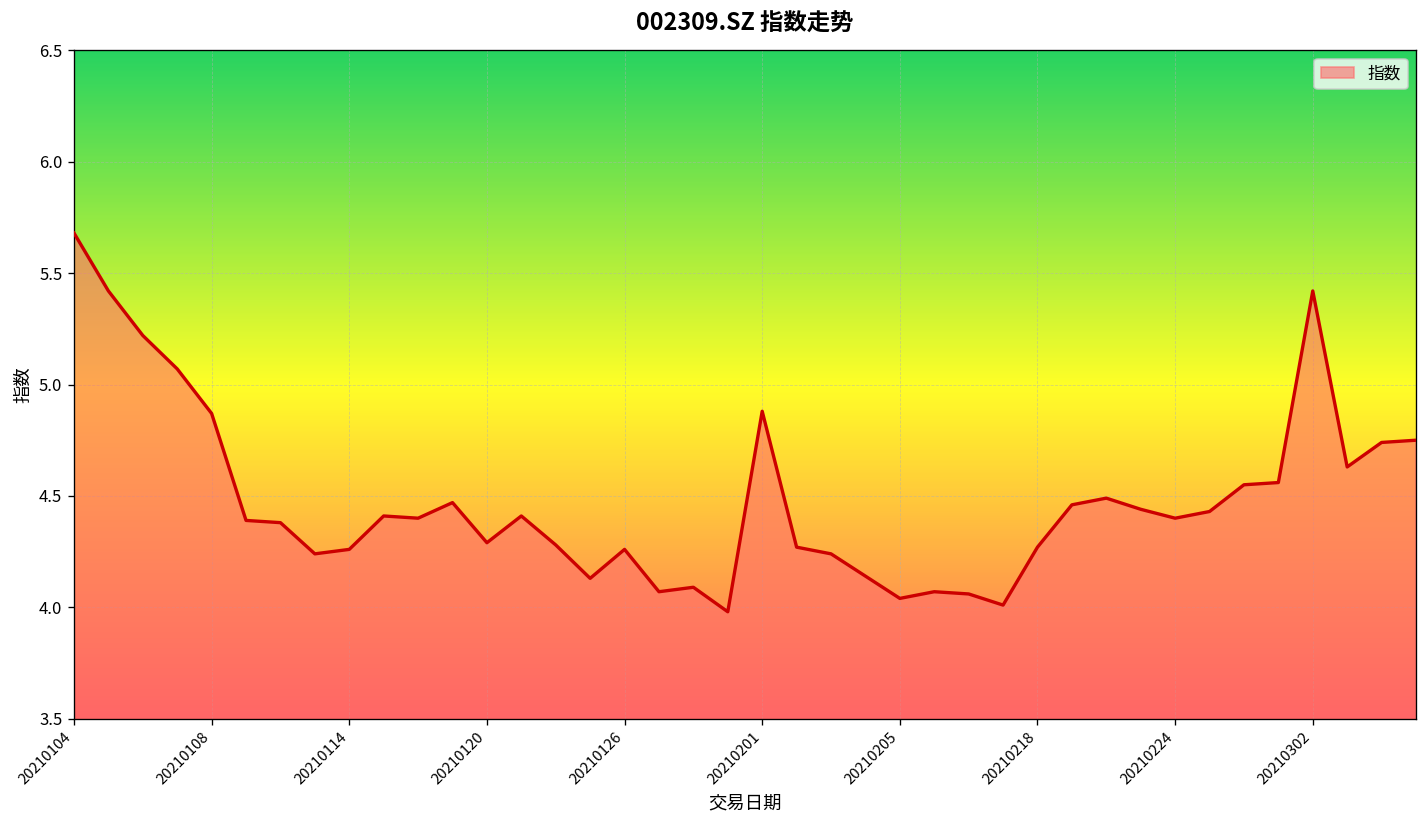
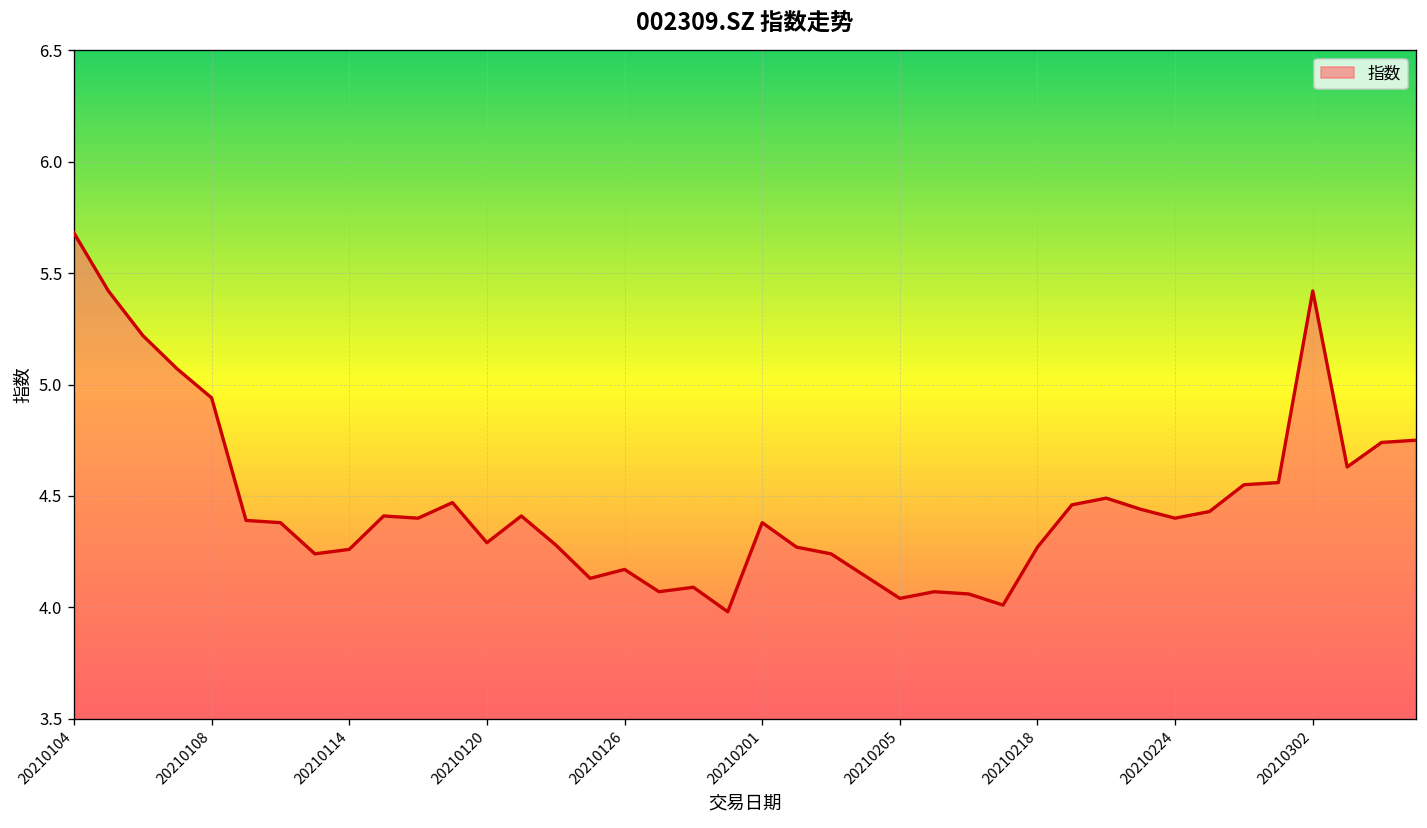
  {
    "20210104": 5.68,
-   "20210108": 4.87,
+   "20210108": 4.94,
    "20210114": 4.26,
    "20210120": 4.29,
-   "20210126": 4.26,
-   "20210201": 4.88,
+   "20210126": 4.17,
+   "20210201": 4.38,
    "20210205": 4.04,
    "20210218": 4.27,
    "20210224": 4.40,
    "20210302": 5.42
  }
